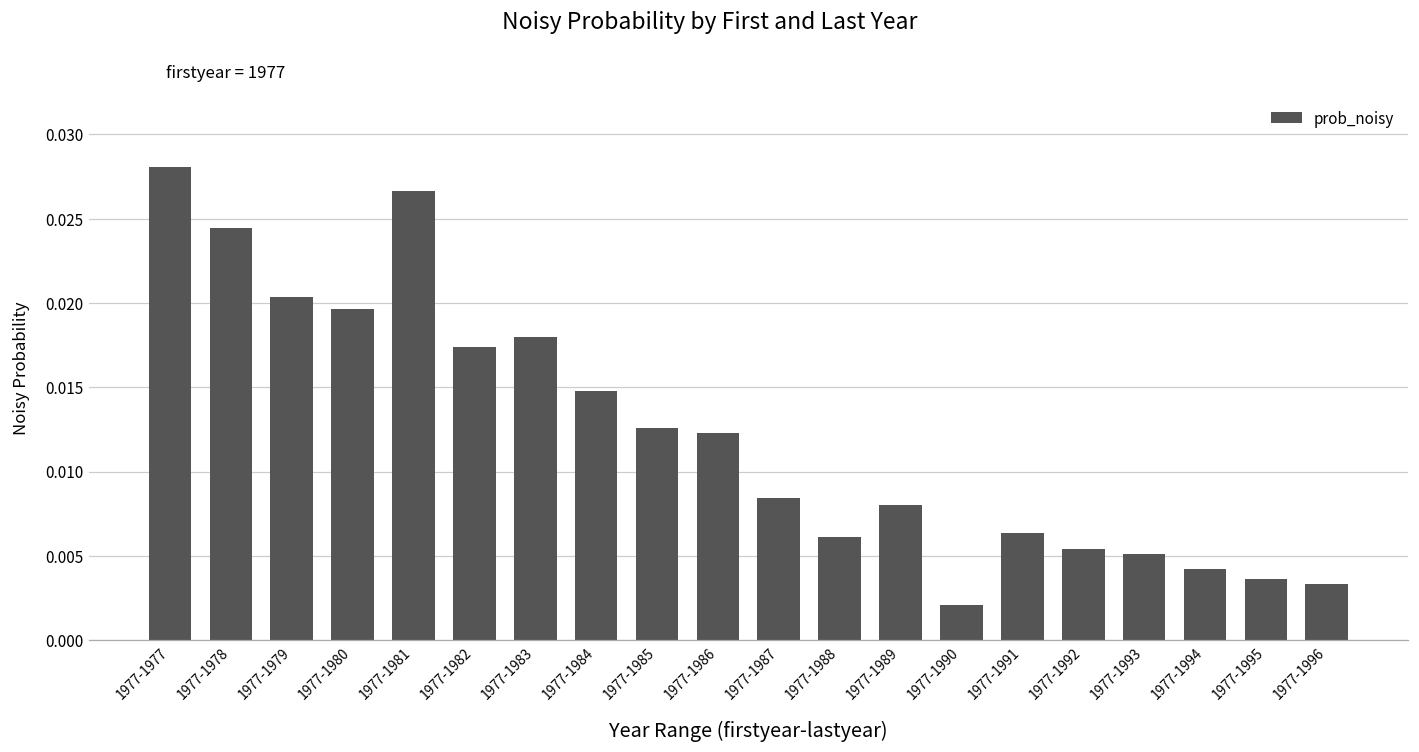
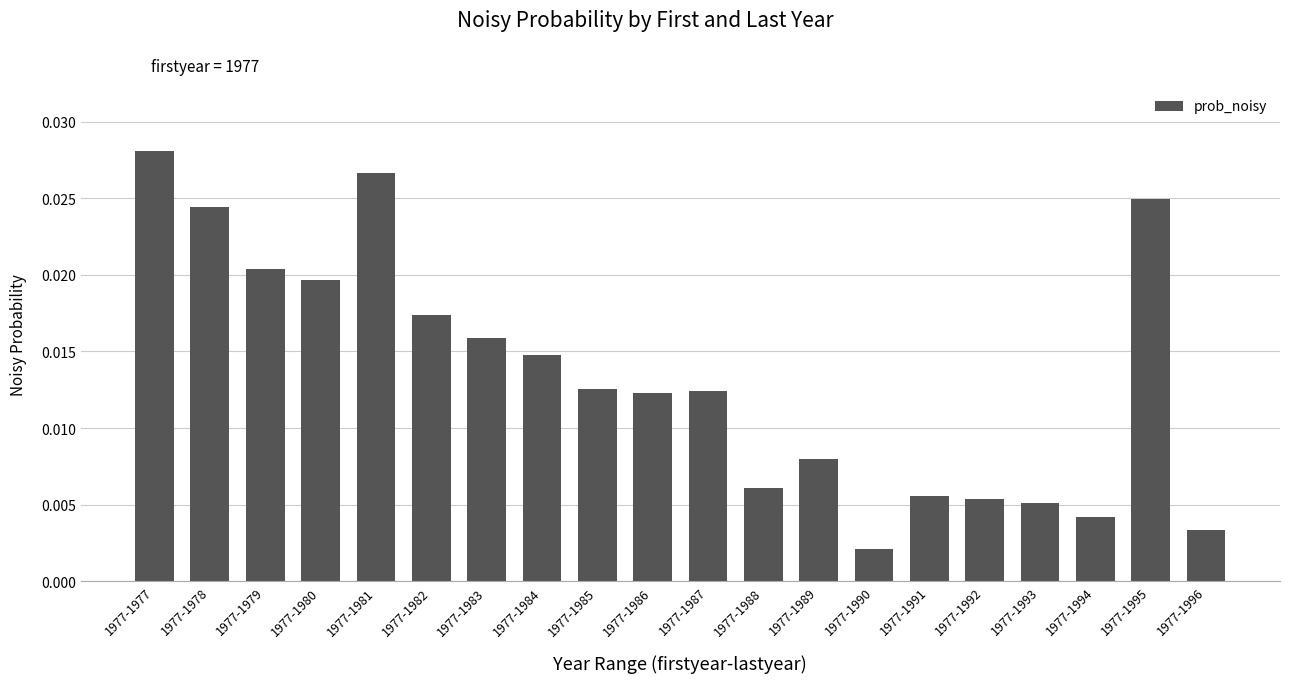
  {
    "1977-1977": 0.0280,
    "1977-1978": 0.0244,
    "1977-1979": 0.0204,
    "1977-1980": 0.0196,
    "1977-1981": 0.0266,
    "1977-1982": 0.0174,
-   "1977-1983": 0.0180,
+   "1977-1983": 0.0159,
    "1977-1984": 0.0147,
    "1977-1985": 0.0126,
    "1977-1986": 0.0123,
-   "1977-1987": 0.0084,
+   "1977-1987": 0.0124,
    "1977-1988": 0.0061,
    "1977-1989": 0.0080,
    "1977-1990": 0.0021,
-   "1977-1991": 0.0064,
+   "1977-1991": 0.0055,
    "1977-1992": 0.0054,
    "1977-1993": 0.0051,
    "1977-1994": 0.0042,
-   "1977-1995": 0.0036,
+   "1977-1995": 0.0249,
    "1977-1996": 0.0033
  }
